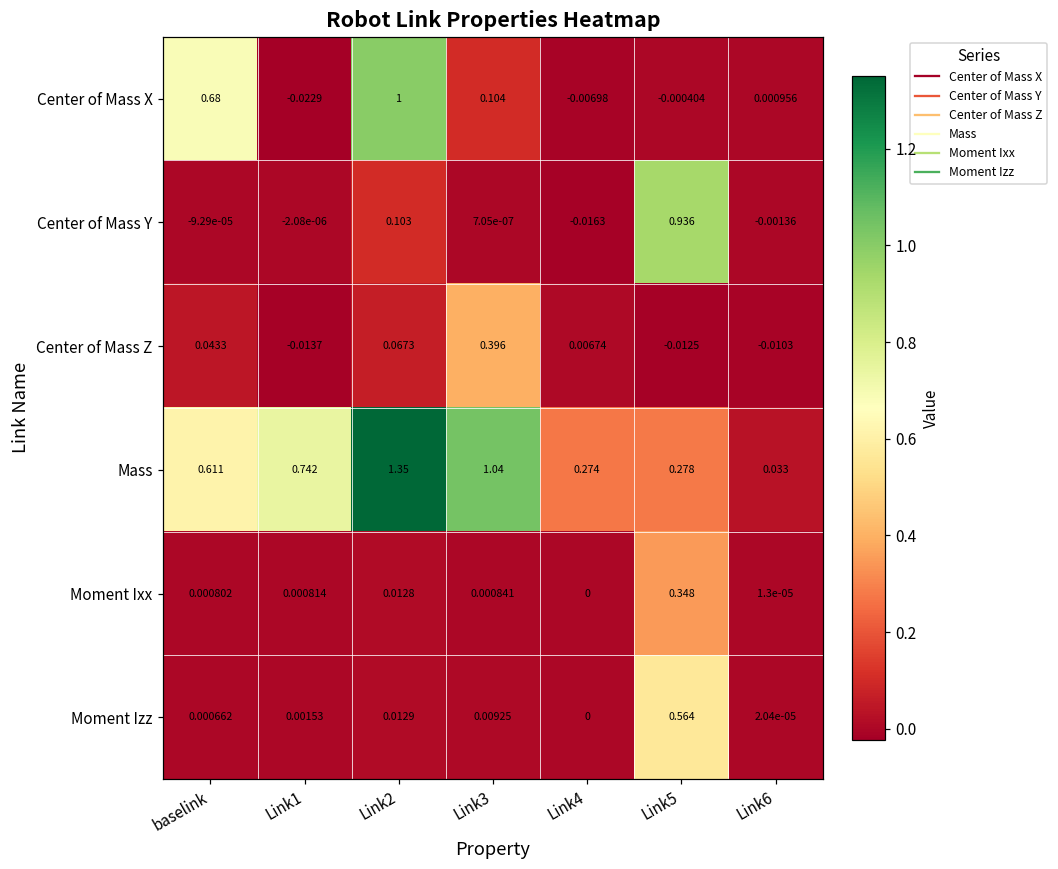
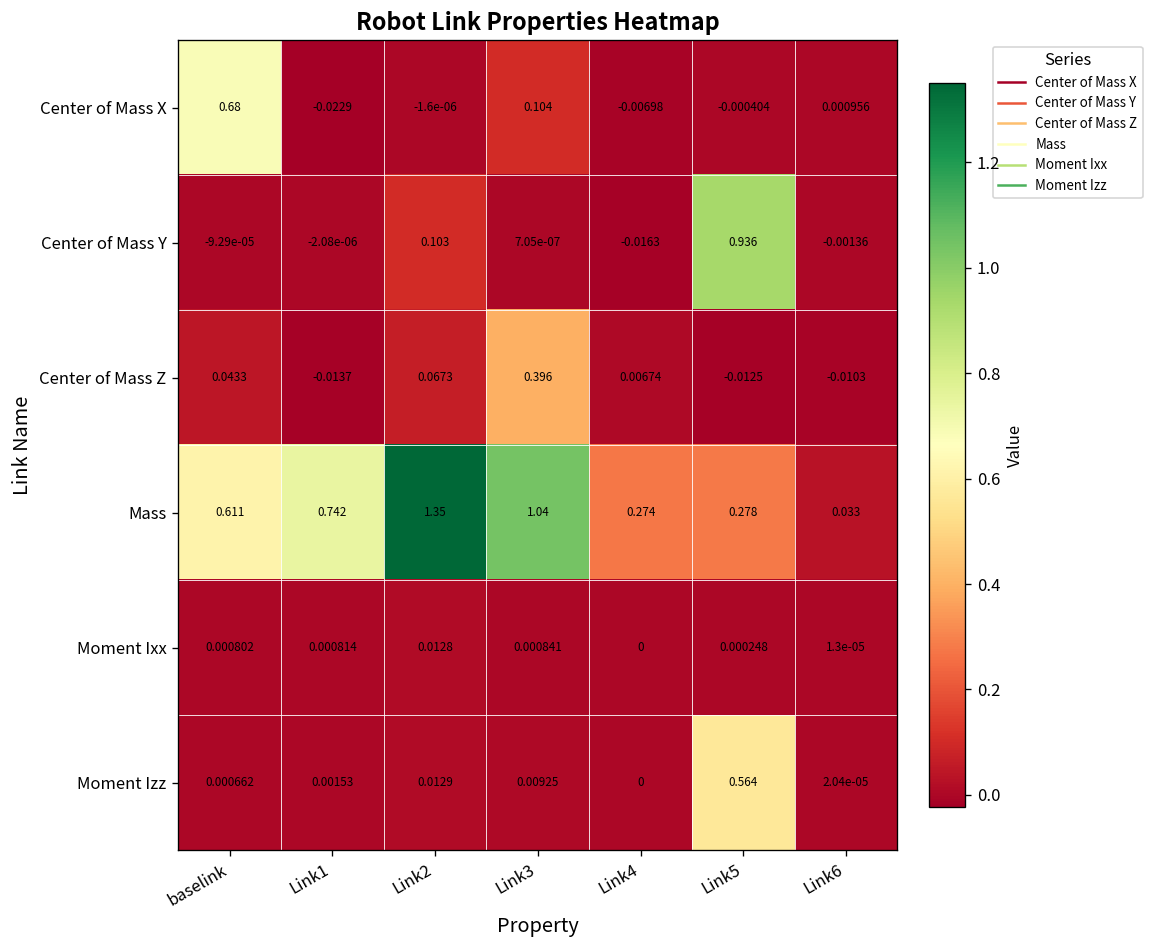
  {
    "Center of Mass X": {
      "baselink": "0.68",
      "Link1": "-0.0229",
-     "Link2": "1",
+     "Link2": "-1.6e-06",
      "Link3": "0.104",
      "Link4": "-0.00698",
      "Link5": "-0.000404",
      "Link6": "0.000956"
    },
    "Center of Mass Y": {
      "baselink": "-9.29e-05",
      "Link1": "-2.08e-06",
      "Link2": "0.103",
      "Link3": "7.05e-07",
      "Link4": "-0.0163",
      "Link5": "0.936",
      "Link6": "-0.00136"
    },
    "Center of Mass Z": {
      "baselink": "0.0433",
      "Link1": "-0.0137",
      "Link2": "0.0673",
      "Link3": "0.396",
      "Link4": "0.00674",
      "Link5": "-0.0125",
      "Link6": "-0.0103"
    },
    "Mass": {
      "baselink": "0.611",
      "Link1": "0.742",
      "Link2": "1.35",
      "Link3": "1.04",
      "Link4": "0.274",
      "Link5": "0.278",
      "Link6": "0.033"
    },
    "Moment Ixx": {
      "baselink": "0.000802",
      "Link1": "0.000814",
      "Link2": "0.0128",
      "Link3": "0.000841",
      "Link4": "0",
-     "Link5": "0.348",
+     "Link5": "0.000248",
      "Link6": "1.3e-05"
    },
    "Moment Izz": {
      "baselink": "0.000662",
      "Link1": "0.00153",
      "Link2": "0.0129",
      "Link3": "0.00925",
      "Link4": "0",
      "Link5": "0.564",
      "Link6": "2.04e-05"
    }
  }
